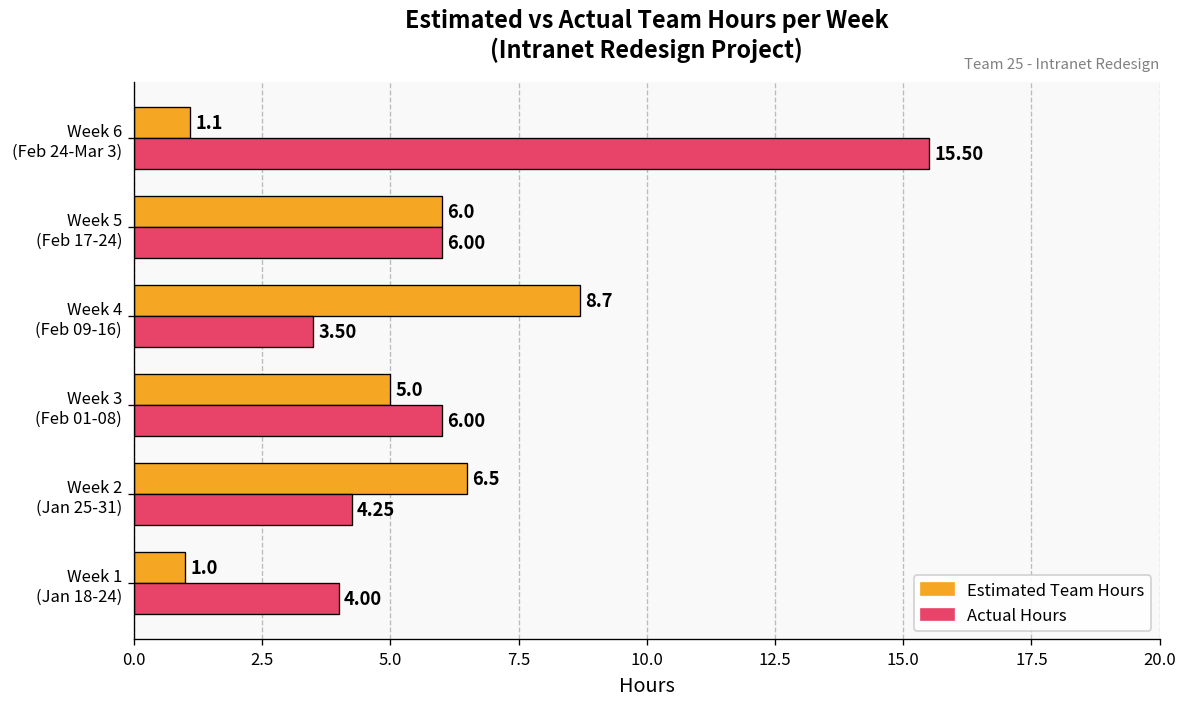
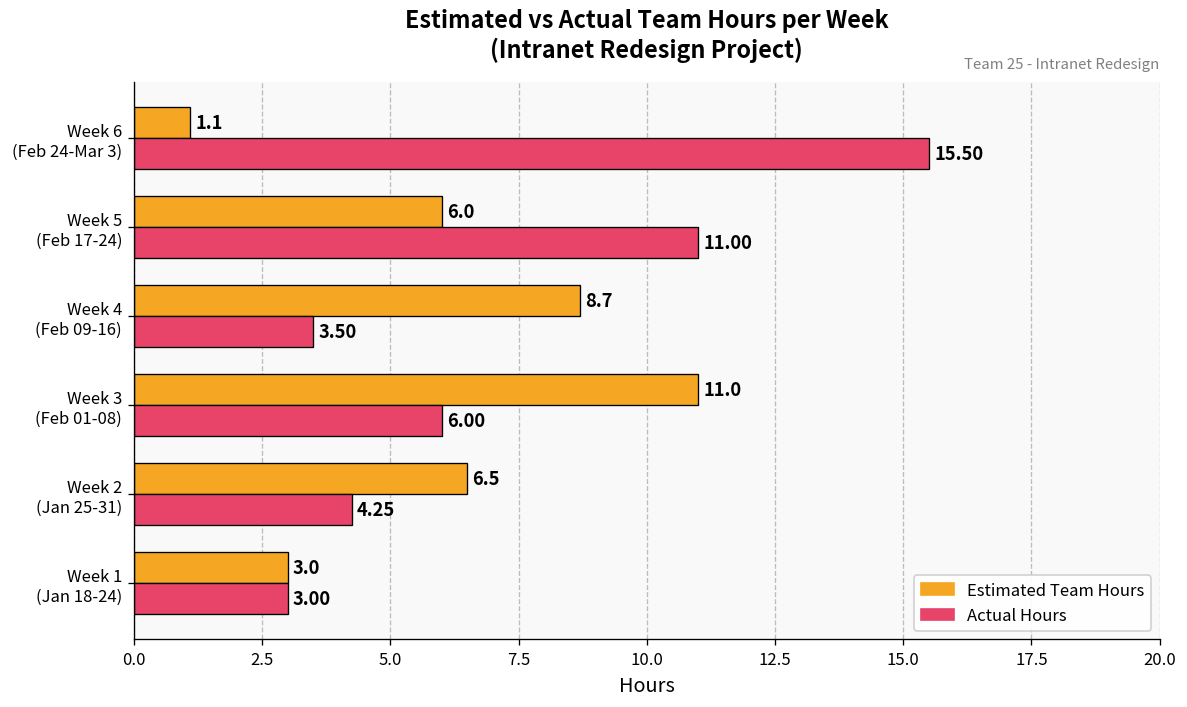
  {
    "Estimated Team Hours": {
      "Week 6 (Feb 24-Mar 3)": 1.1,
      "Week 5 (Feb 17-24)": 6.0,
      "Week 4 (Feb 09-16)": 8.7,
-     "Week 3 (Feb 01-08)": 5.0,
+     "Week 3 (Feb 01-08)": 11.0,
      "Week 2 (Jan 25-31)": 6.5,
-     "Week 1 (Jan 18-24)": 1.0
+     "Week 1 (Jan 18-24)": 3.0
    },
    "Actual Hours": {
      "Week 6 (Feb 24-Mar 3)": 15.50,
-     "Week 5 (Feb 17-24)": 6.00,
+     "Week 5 (Feb 17-24)": 11.00,
      "Week 4 (Feb 09-16)": 3.50,
      "Week 3 (Feb 01-08)": 6.00,
      "Week 2 (Jan 25-31)": 4.25,
-     "Week 1 (Jan 18-24)": 4.00
+     "Week 1 (Jan 18-24)": 3.00
    }
  }
